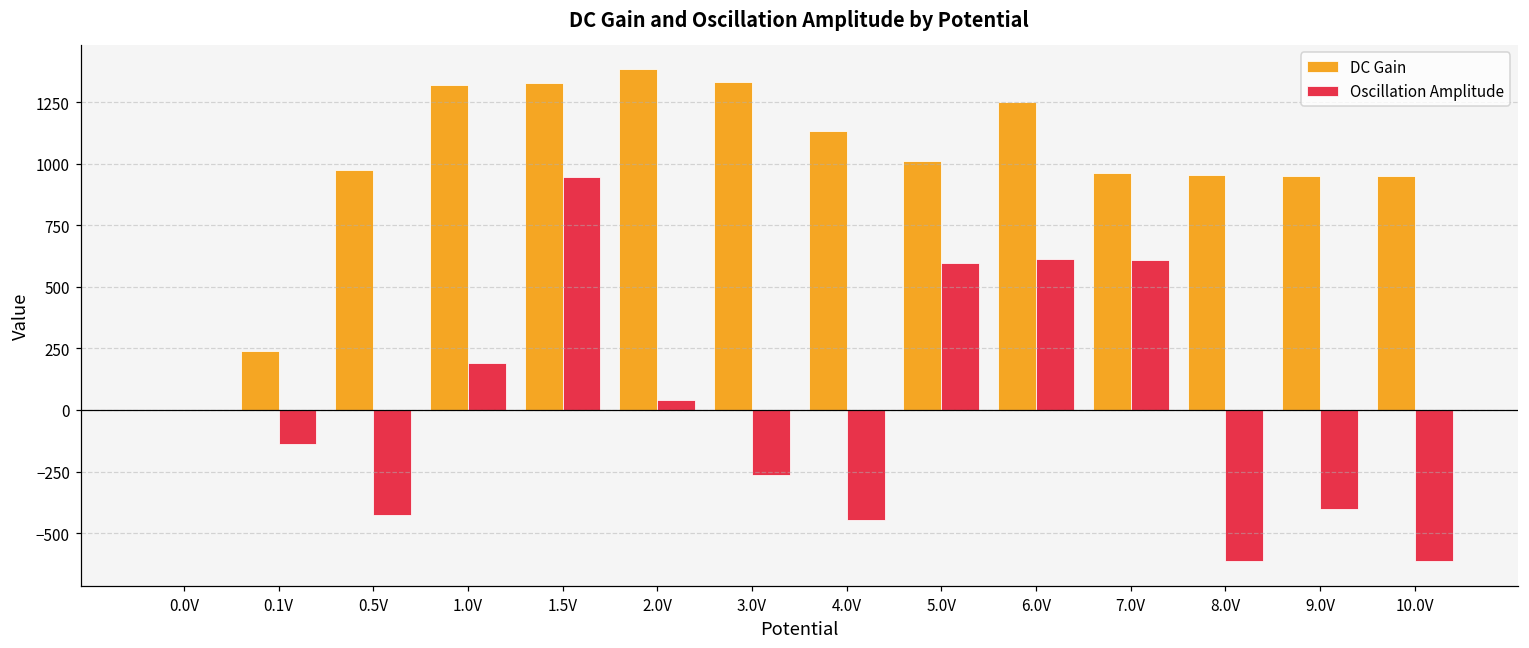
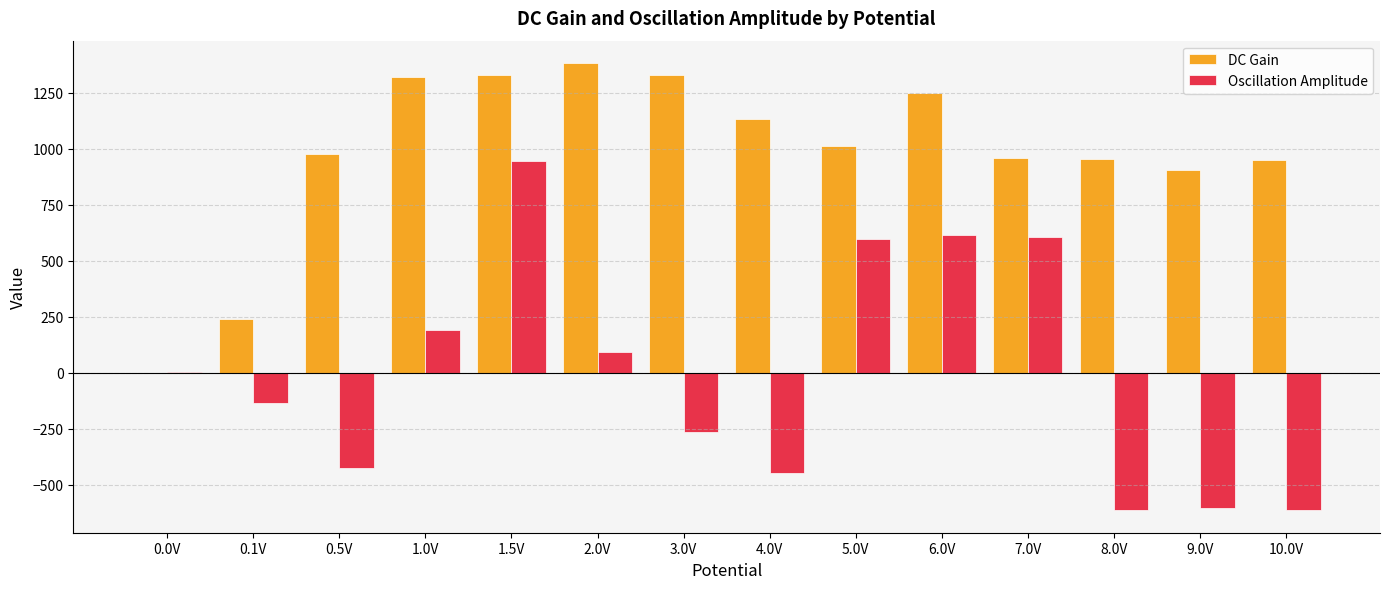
  {
    "DC Gain": {
      "0.1V": 240,
      "0.5V": 970,
      "1.0V": 1320,
      "1.5V": 1330,
      "2.0V": 1380,
      "3.0V": 1330,
      "4.0V": 1130,
      "5.0V": 1010,
      "6.0V": 1250,
      "7.0V": 960,
      "8.0V": 950,
-     "9.0V": 950,
+     "9.0V": 900,
      "10.0V": 950
    },
    "Oscillation Amplitude": {
      "0.1V": -140,
      "0.5V": -430,
      "1.0V": 190,
      "1.5V": 950,
-     "2.0V": 40,
+     "2.0V": 90,
      "3.0V": -260,
      "4.0V": -450,
      "5.0V": 600,
      "6.0V": 610,
      "7.0V": 610,
      "8.0V": -610,
-     "9.0V": -400,
+     "9.0V": -600,
      "10.0V": -620
    }
  }
